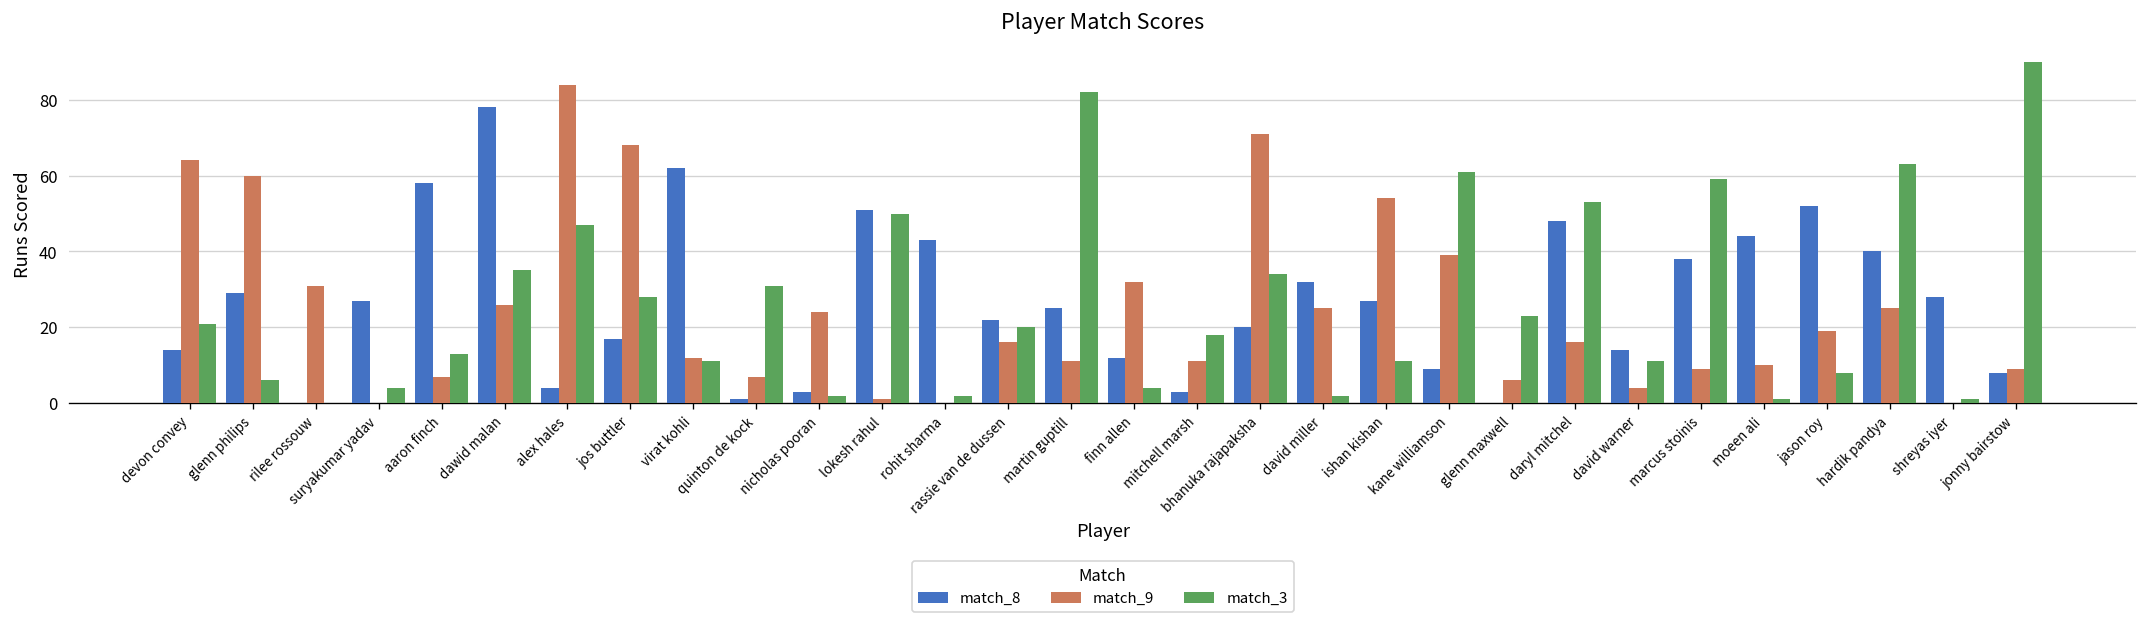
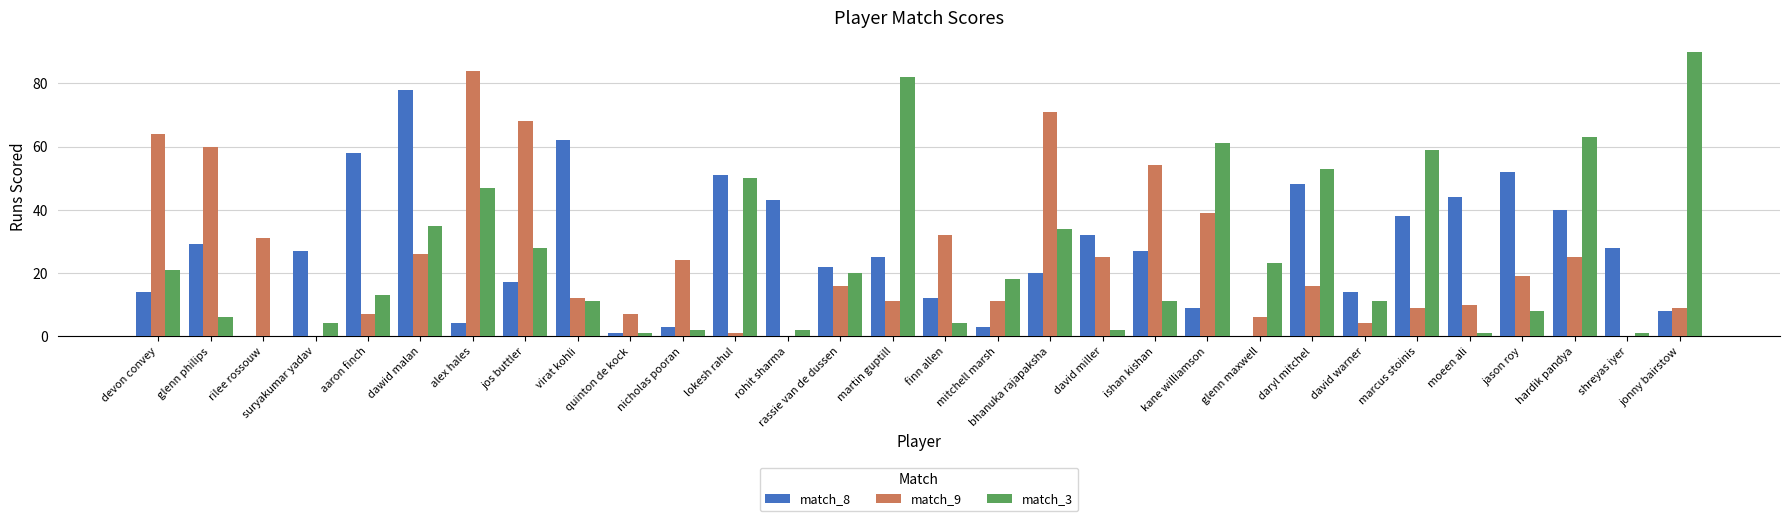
  {
    "match_8": {
      "devon convey": 14,
      "glenn philips": 29,
      "rilee rossouw": 0,
      "suryakumar yadav": 27,
      "aaron finch": 58,
      "dawid malan": 78,
      "alex hales": 4,
      "jos buttler": 17,
      "virat kohli": 62,
      "quinton de kock": 1,
      "nicholas pooran": 3,
      "lokesh rahul": 51,
      "rohit sharma": 43,
      "rassie van de dussen": 22,
      "martin guptill": 25,
      "finn allen": 12,
      "mitchell marsh": 3,
      "bhanuka rajapaksha": 20,
      "david miller": 32,
      "ishan kishan": 27,
      "kane williamson": 9,
      "glenn maxwell": 0,
      "daryl mitchel": 48,
      "david warner": 14,
      "marcus stoinis": 38,
      "moeen ali": 44,
      "jason roy": 52,
      "hardik pandya": 40,
      "shreyas iyer": 28,
      "jonny bairstow": 8
    },
    "match_9": {
      "devon convey": 64,
      "glenn philips": 60,
      "rilee rossouw": 31,
      "suryakumar yadav": 0,
      "aaron finch": 7,
      "dawid malan": 26,
      "alex hales": 84,
      "jos buttler": 68,
      "virat kohli": 12,
      "quinton de kock": 7,
      "nicholas pooran": 24,
      "lokesh rahul": 1,
      "rohit sharma": 0,
      "rassie van de dussen": 16,
      "martin guptill": 11,
      "finn allen": 32,
      "mitchell marsh": 11,
      "bhanuka rajapaksha": 71,
      "david miller": 25,
      "ishan kishan": 54,
      "kane williamson": 39,
      "glenn maxwell": 6,
      "daryl mitchel": 16,
      "david warner": 4,
      "marcus stoinis": 9,
      "moeen ali": 10,
      "jason roy": 19,
      "hardik pandya": 25,
      "shreyas iyer": 0,
      "jonny bairstow": 9
    },
    "match_3": {
      "devon convey": 21,
      "glenn philips": 6,
      "rilee rossouw": 0,
      "suryakumar yadav": 4,
      "aaron finch": 13,
      "dawid malan": 35,
      "alex hales": 47,
      "jos buttler": 28,
      "virat kohli": 11,
-     "quinton de kock": 31,
+     "quinton de kock": 1,
      "nicholas pooran": 2,
      "lokesh rahul": 50,
      "rohit sharma": 2,
      "rassie van de dussen": 20,
      "martin guptill": 82,
      "finn allen": 4,
      "mitchell marsh": 18,
      "bhanuka rajapaksha": 34,
      "david miller": 2,
      "ishan kishan": 11,
      "kane williamson": 61,
      "glenn maxwell": 23,
      "daryl mitchel": 53,
      "david warner": 11,
      "marcus stoinis": 59,
      "moeen ali": 1,
      "jason roy": 8,
      "hardik pandya": 63,
      "shreyas iyer": 1,
      "jonny bairstow": 90
    }
  }
